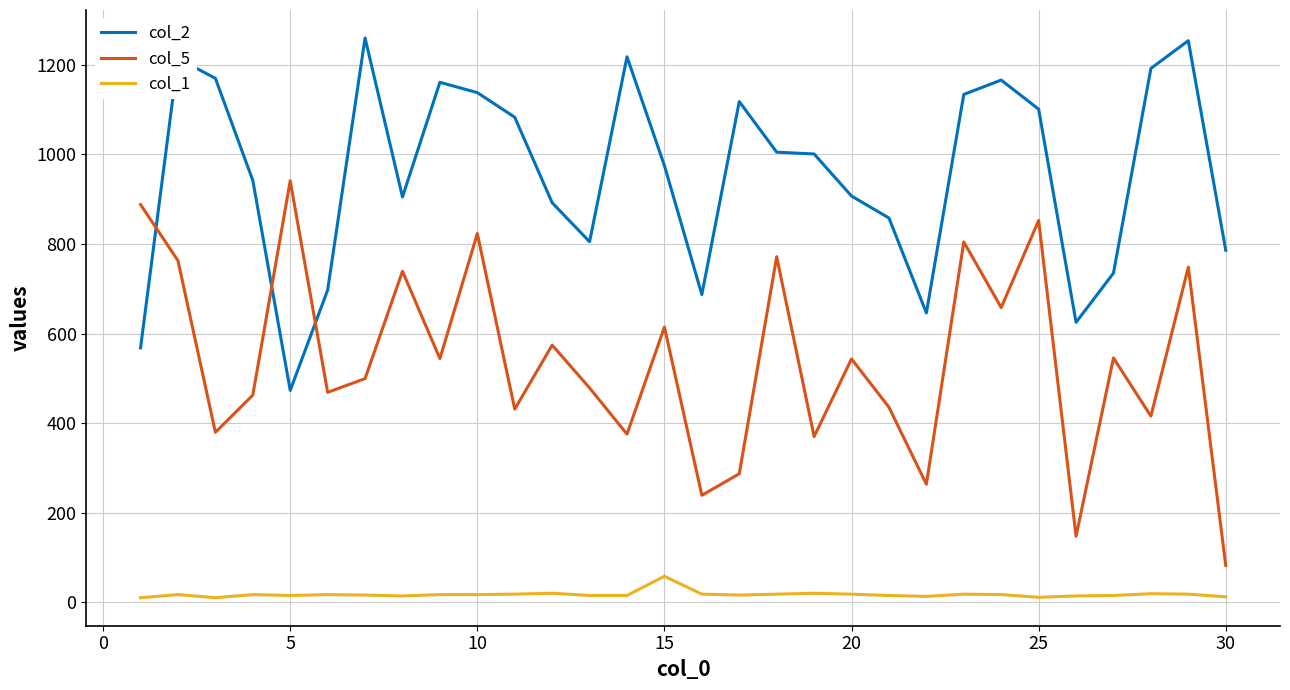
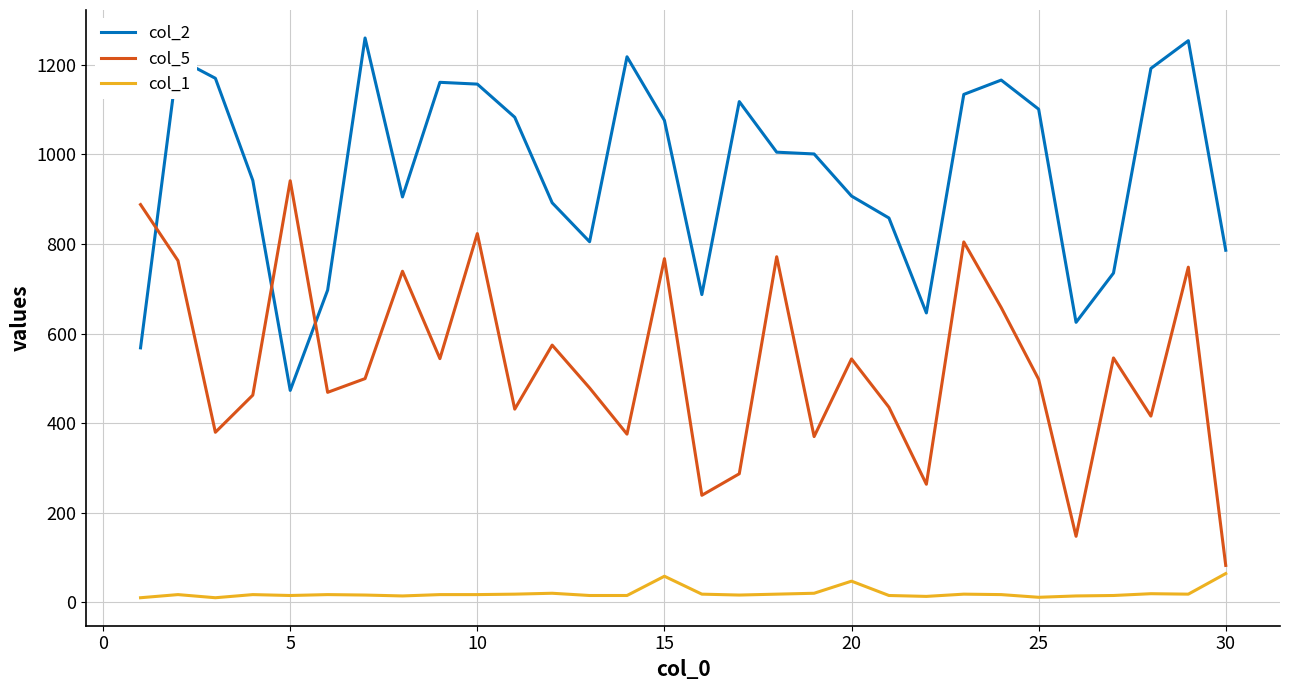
  {
    "col_2": {
      "5": 470,
-     "10": 1140,
-     "15": 980,
+     "10": 1160,
+     "15": 1080,
      "20": 910,
      "25": 1100,
      "30": 790
    },
    "col_5": {
      "5": 940,
      "10": 820,
-     "15": 610,
+     "15": 770,
      "20": 540,
-     "25": 850,
+     "25": 500,
      "30": 80
    },
    "col_1": {
      "5": 20,
      "10": 20,
      "15": 60,
-     "20": 20,
+     "20": 50,
      "25": 10,
-     "30": 10
+     "30": 60
    }
  }
